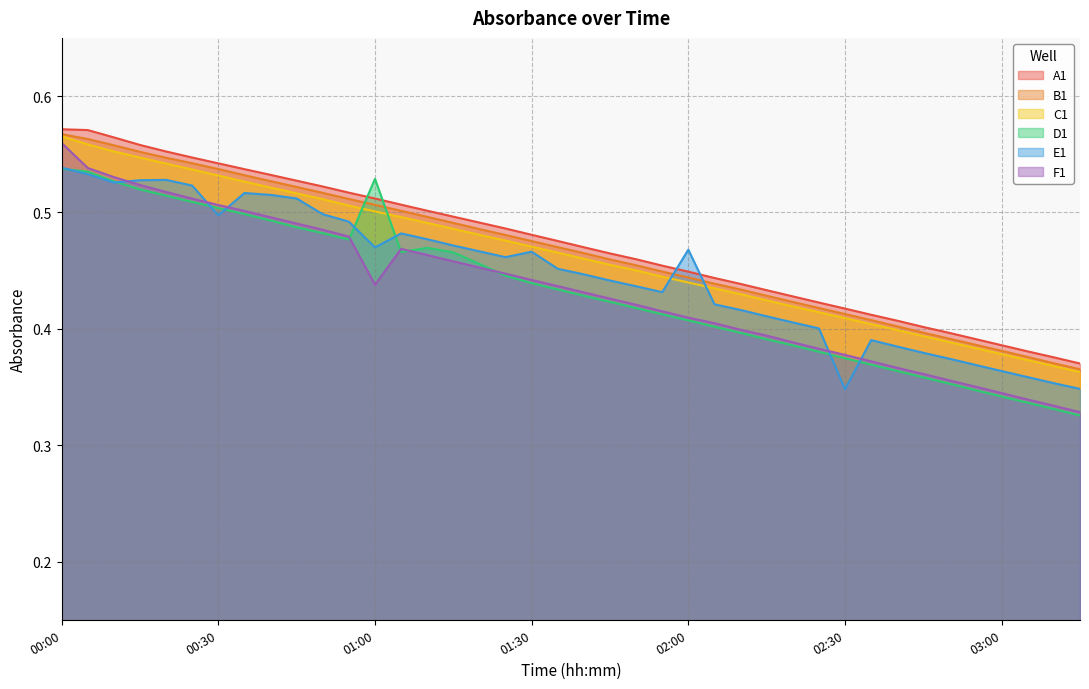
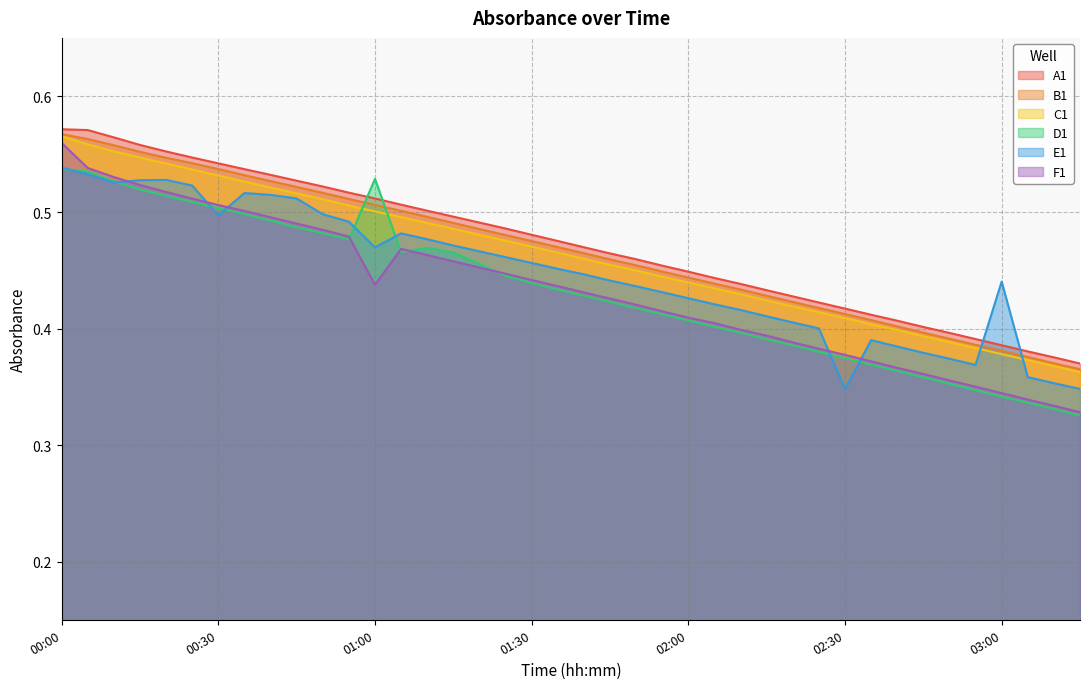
  {
    "D1": {
      "00:30": 0.504,
      "01:00": 0.529,
      "01:30": 0.439,
      "02:00": 0.407,
      "02:30": 0.375,
      "03:00": 0.342
    },
    "E1": {
      "00:30": 0.498,
      "01:00": 0.470,
-     "01:30": 0.466,
-     "02:00": 0.468,
+     "01:30": 0.457,
+     "02:00": 0.426,
      "02:30": 0.348,
-     "03:00": 0.364
+     "03:00": 0.441
    },
    "F1": {
      "00:00": 0.560,
      "00:30": 0.506,
      "01:00": 0.438,
      "01:30": 0.442,
      "02:00": 0.410,
      "02:30": 0.378,
      "03:00": 0.345
    }
  }
